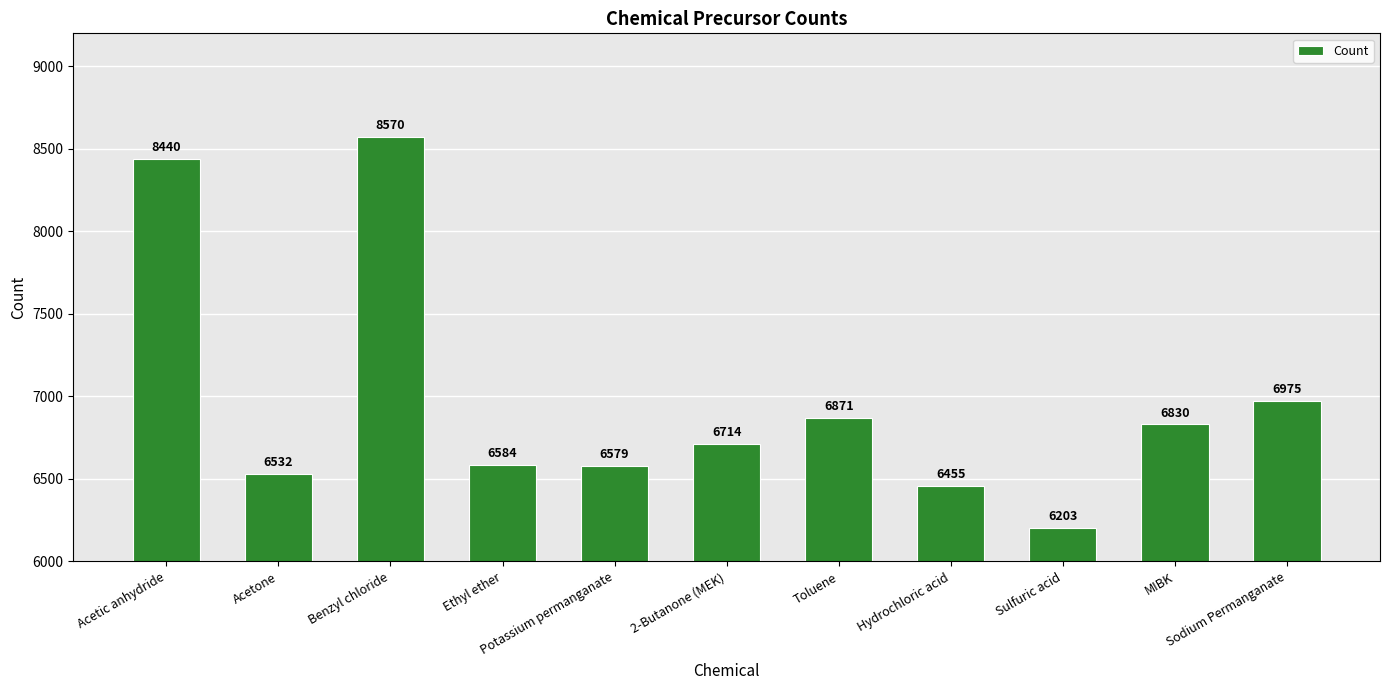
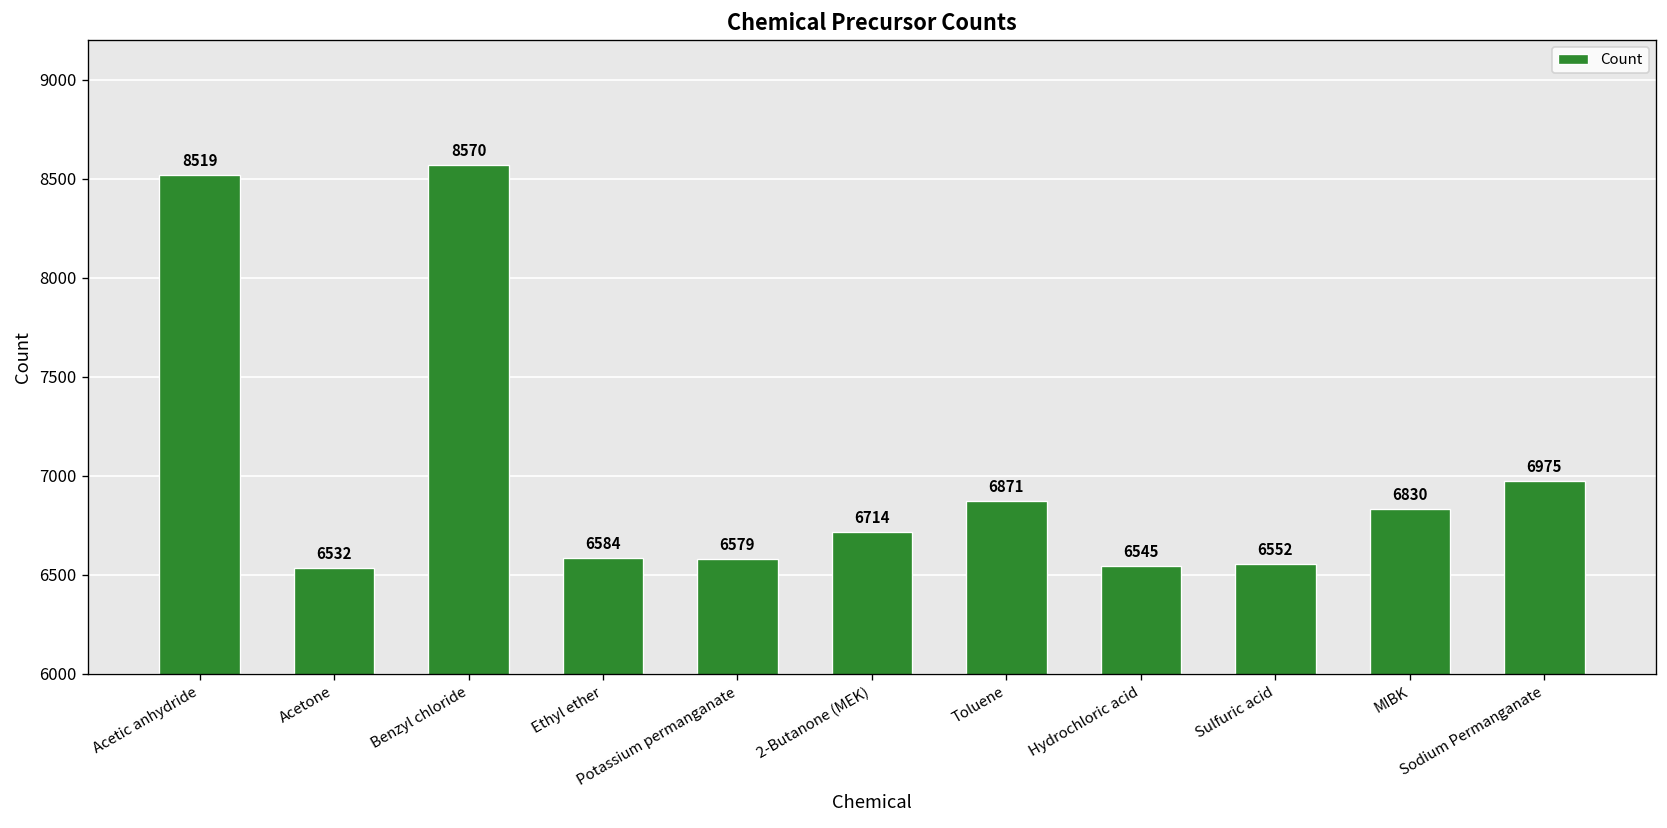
  {
-   "Acetic anhydride": 8440,
+   "Acetic anhydride": 8519,
    "Acetone": 6532,
    "Benzyl chloride": 8570,
    "Ethyl ether": 6584,
    "Potassium permanganate": 6579,
    "2-Butanone (MEK)": 6714,
    "Toluene": 6871,
-   "Hydrochloric acid": 6455,
-   "Sulfuric acid": 6203,
+   "Hydrochloric acid": 6545,
+   "Sulfuric acid": 6552,
    "MIBK": 6830,
    "Sodium Permanganate": 6975
  }
